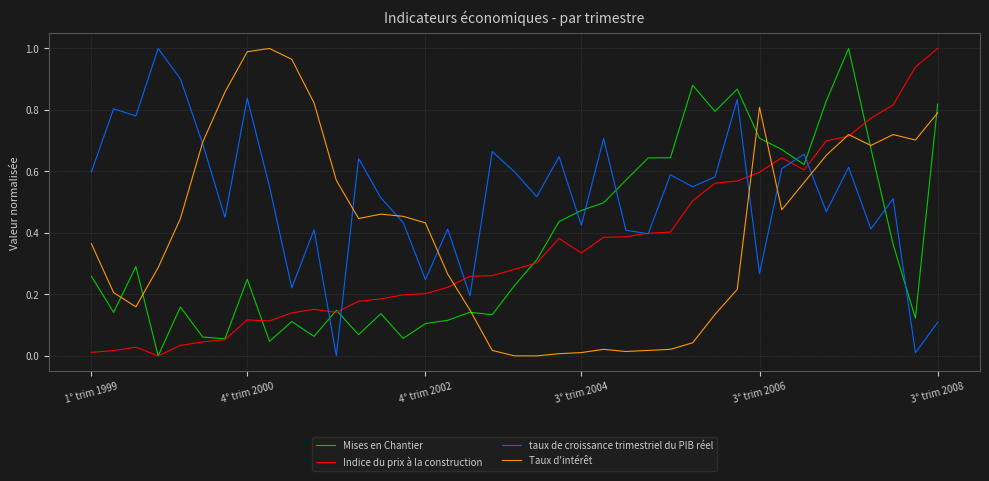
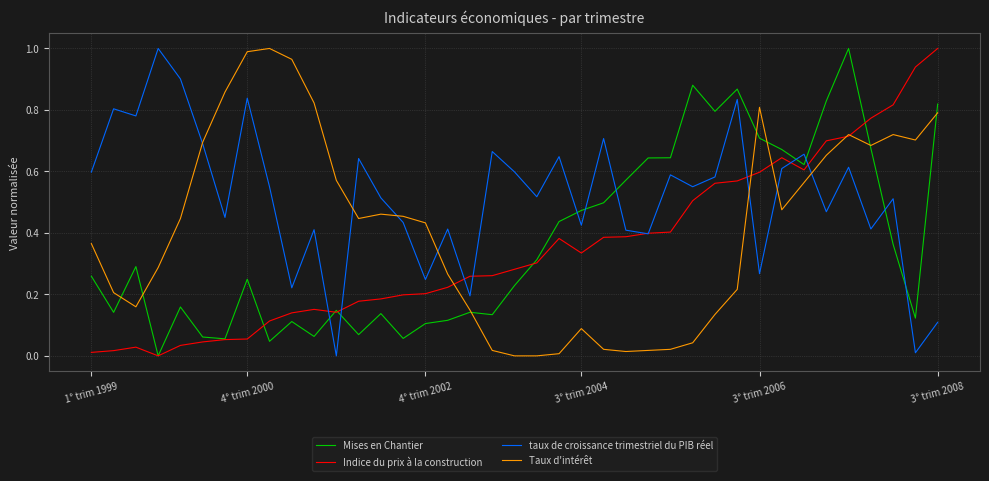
  {
    "Mises en Chantier": {
      "1° trim 1999": 0.26,
      "4° trim 2000": 0.25,
      "4° trim 2002": 0.11,
      "3° trim 2004": 0.47,
      "3° trim 2006": 0.71,
      "3° trim 2008": 0.82
    },
    "Indice du prix à la construction": {
      "1° trim 1999": 0.01,
-     "4° trim 2000": 0.12,
+     "4° trim 2000": 0.05,
      "4° trim 2002": 0.20,
      "3° trim 2004": 0.33,
      "3° trim 2006": 0.60,
      "3° trim 2008": 1.00
    },
    "taux de croissance trimestriel du PIB réel": {
      "1° trim 1999": 0.60,
      "4° trim 2000": 0.84,
      "4° trim 2002": 0.25,
      "3° trim 2004": 0.43,
      "3° trim 2006": 0.27,
      "3° trim 2008": 0.11
    },
    "Taux d'intérêt": {
      "1° trim 1999": 0.37,
      "4° trim 2000": 0.99,
      "4° trim 2002": 0.43,
-     "3° trim 2004": 0.01,
+     "3° trim 2004": 0.09,
      "3° trim 2006": 0.81,
      "3° trim 2008": 0.79
    }
  }
